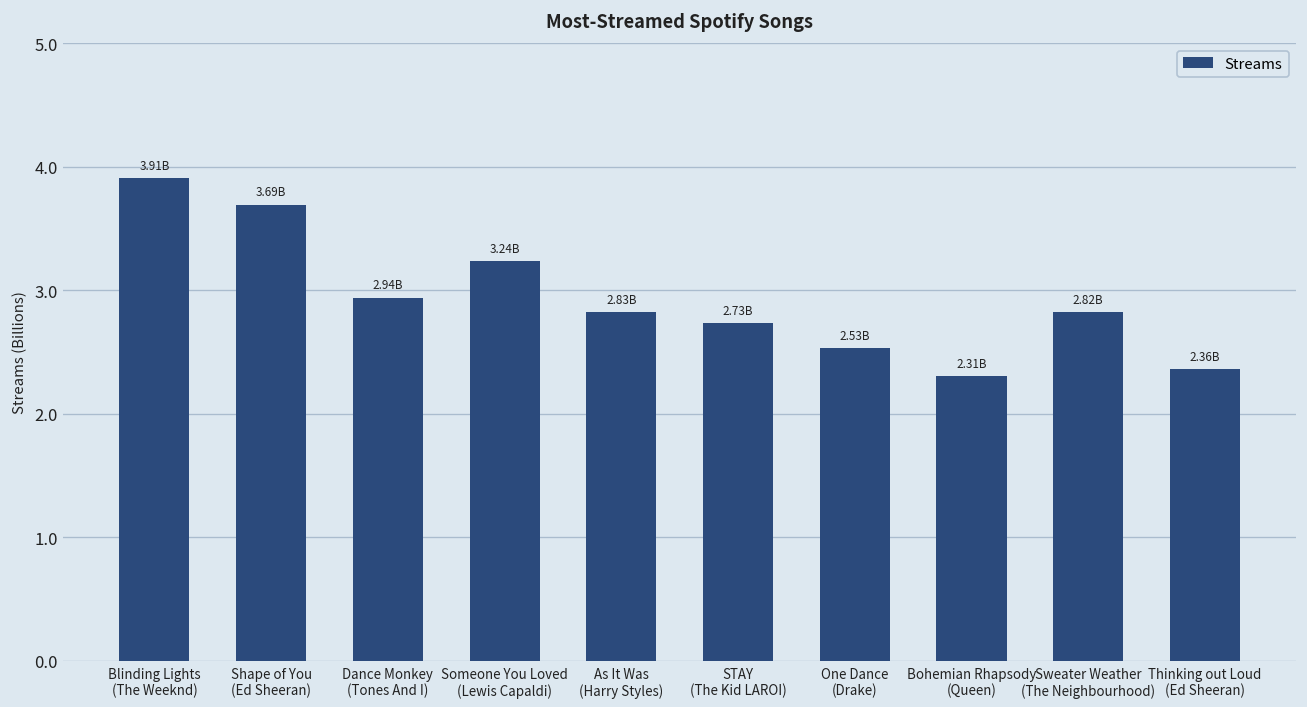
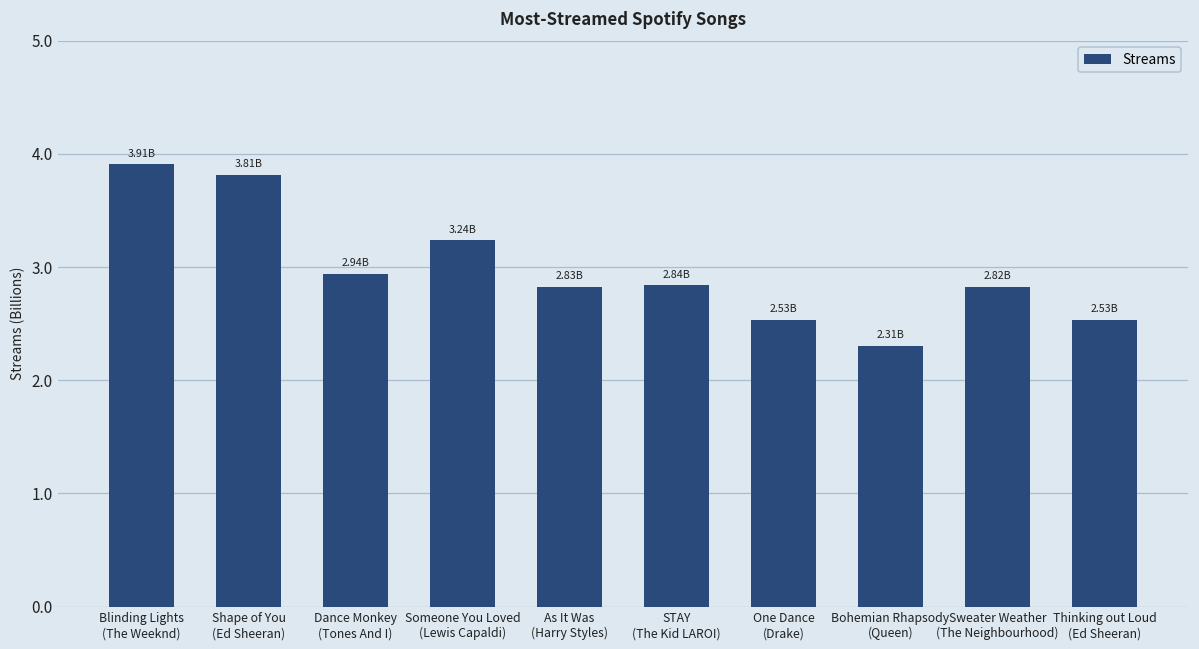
  {
    "Blinding Lights (The Weeknd)": "3.91B",
-   "Shape of You (Ed Sheeran)": "3.69B",
+   "Shape of You (Ed Sheeran)": "3.81B",
    "Dance Monkey (Tones And I)": "2.94B",
    "Someone You Loved (Lewis Capaldi)": "3.24B",
    "As It Was (Harry Styles)": "2.83B",
-   "STAY (The Kid LAROI)": "2.73B",
+   "STAY (The Kid LAROI)": "2.84B",
    "One Dance (Drake)": "2.53B",
    "Bohemian Rhapsody (Queen)": "2.31B",
    "Sweater Weather (The Neighbourhood)": "2.82B",
-   "Thinking out Loud (Ed Sheeran)": "2.36B"
+   "Thinking out Loud (Ed Sheeran)": "2.53B"
  }
